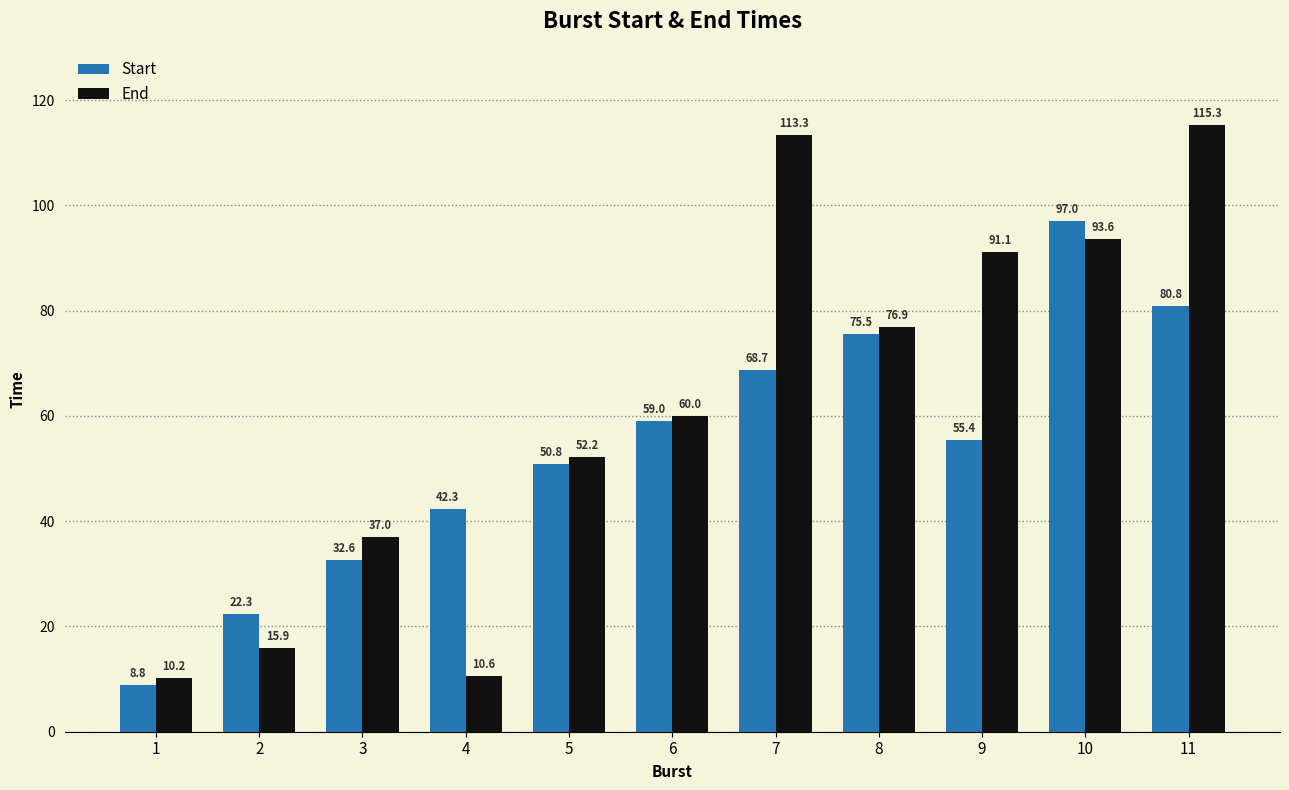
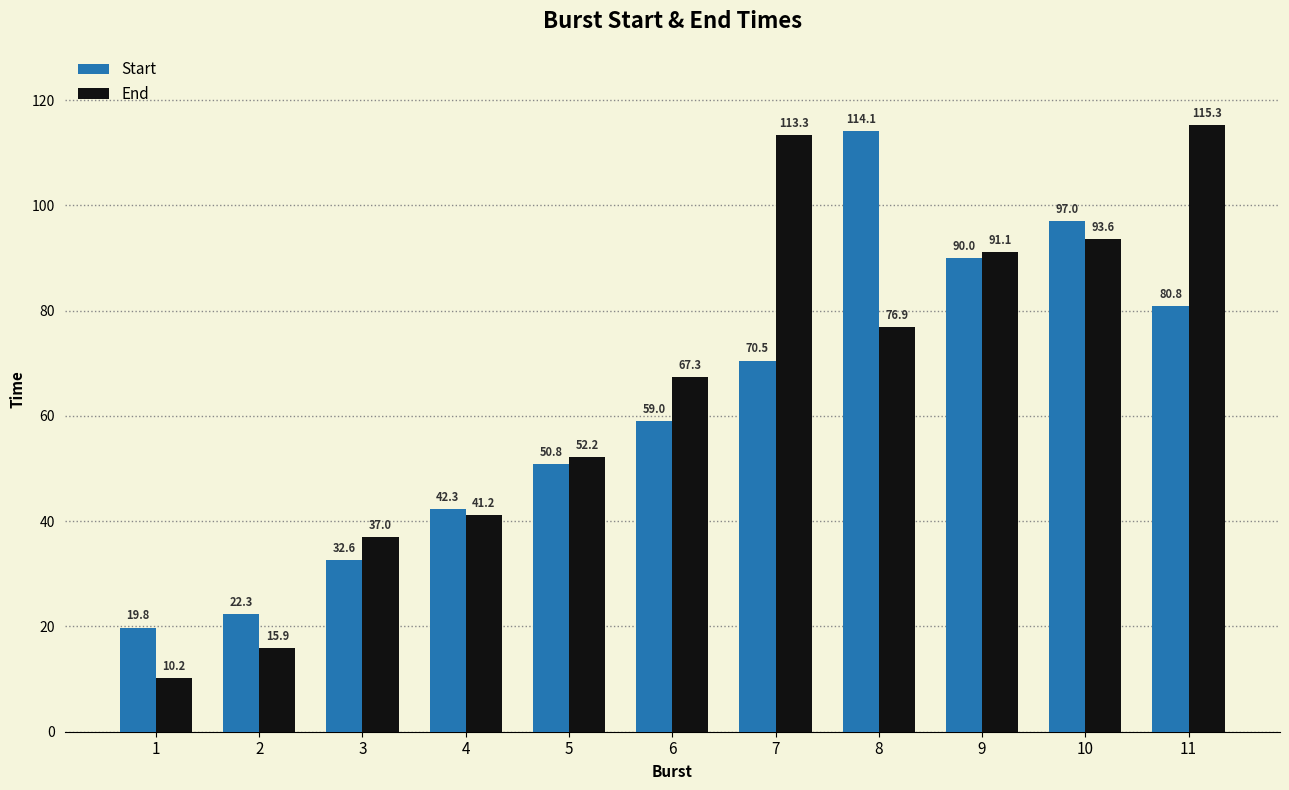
  {
    "Start": {
-     "1": 8.8,
+     "1": 19.8,
      "2": 22.3,
      "3": 32.6,
      "4": 42.3,
      "5": 50.8,
      "6": 59.0,
-     "7": 68.7,
-     "8": 75.5,
-     "9": 55.4,
+     "7": 70.5,
+     "8": 114.1,
+     "9": 90.0,
      "10": 97.0,
      "11": 80.8
    },
    "End": {
      "1": 10.2,
      "2": 15.9,
      "3": 37.0,
-     "4": 10.6,
+     "4": 41.2,
      "5": 52.2,
-     "6": 60.0,
+     "6": 67.3,
      "7": 113.3,
      "8": 76.9,
      "9": 91.1,
      "10": 93.6,
      "11": 115.3
    }
  }
